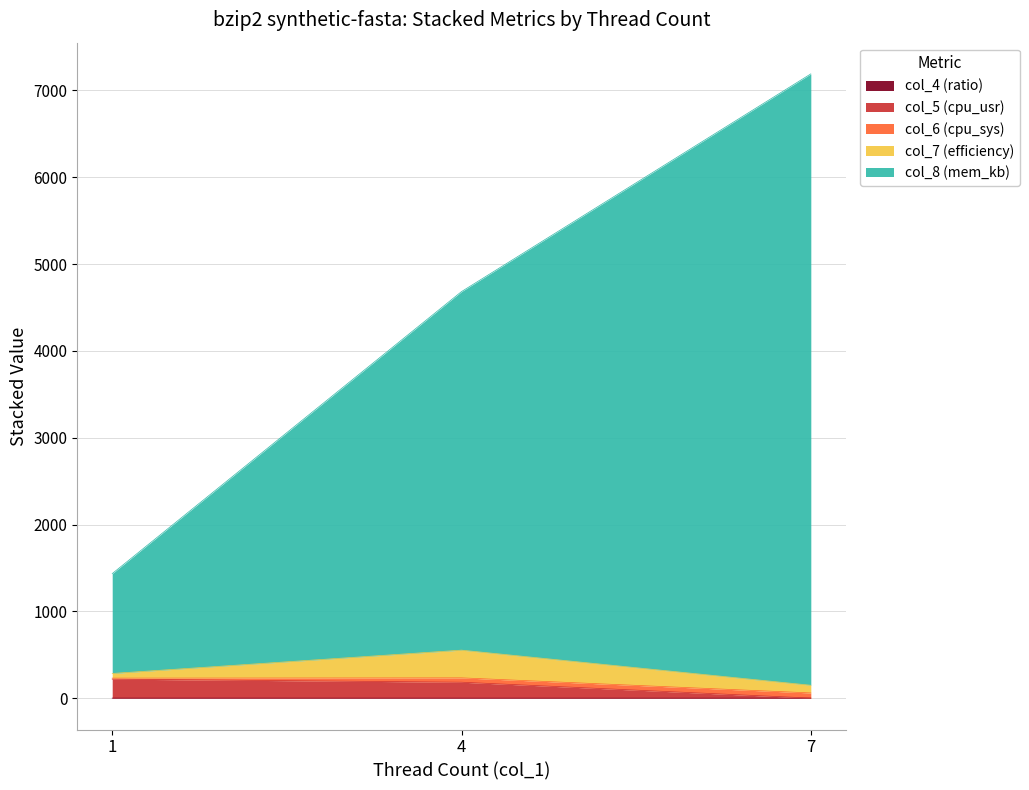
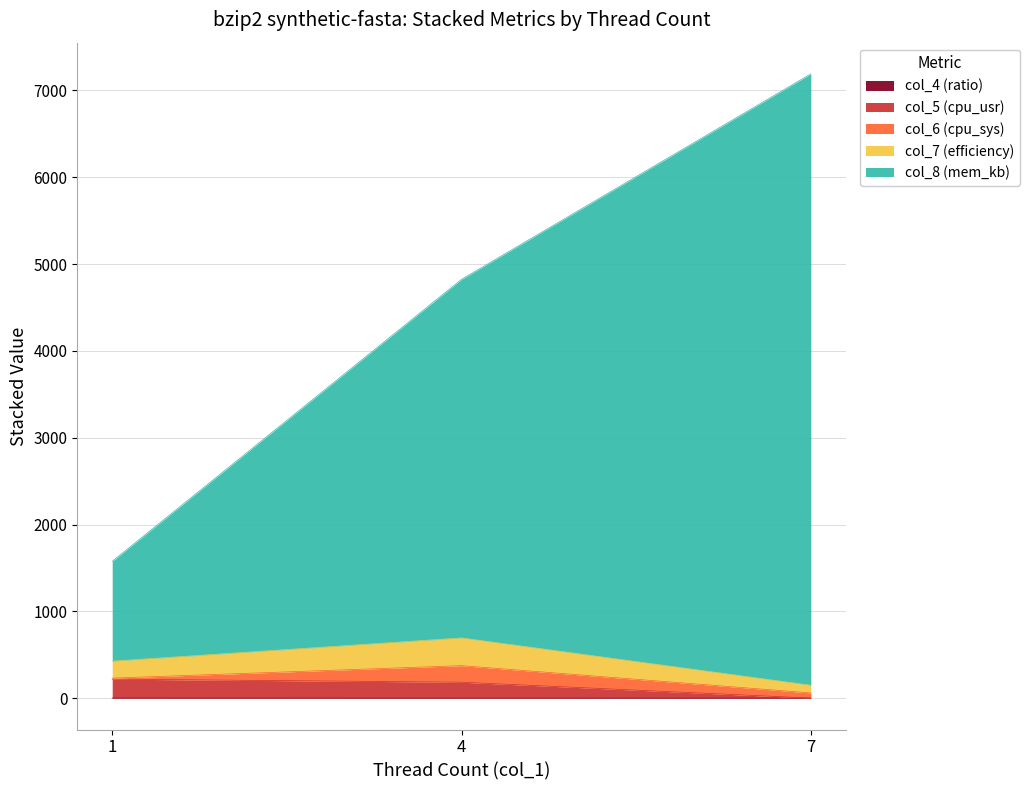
  {
    "col_4 (ratio)": {
      "1": 0,
      "4": 0
    },
    "col_5 (cpu_usr)": {
      "4": 200
    },
    "col_6 (cpu_sys)": {
-     "4": 100,
+     "4": 200,
      "7": 100
    },
    "col_7 (efficiency)": {
-     "1": 100,
+     "1": 200,
      "4": 300,
      "7": 100
    },
    "col_8 (mem_kb)": {
      "1": 1200,
      "4": 4100,
      "7": 7000
    }
  }
